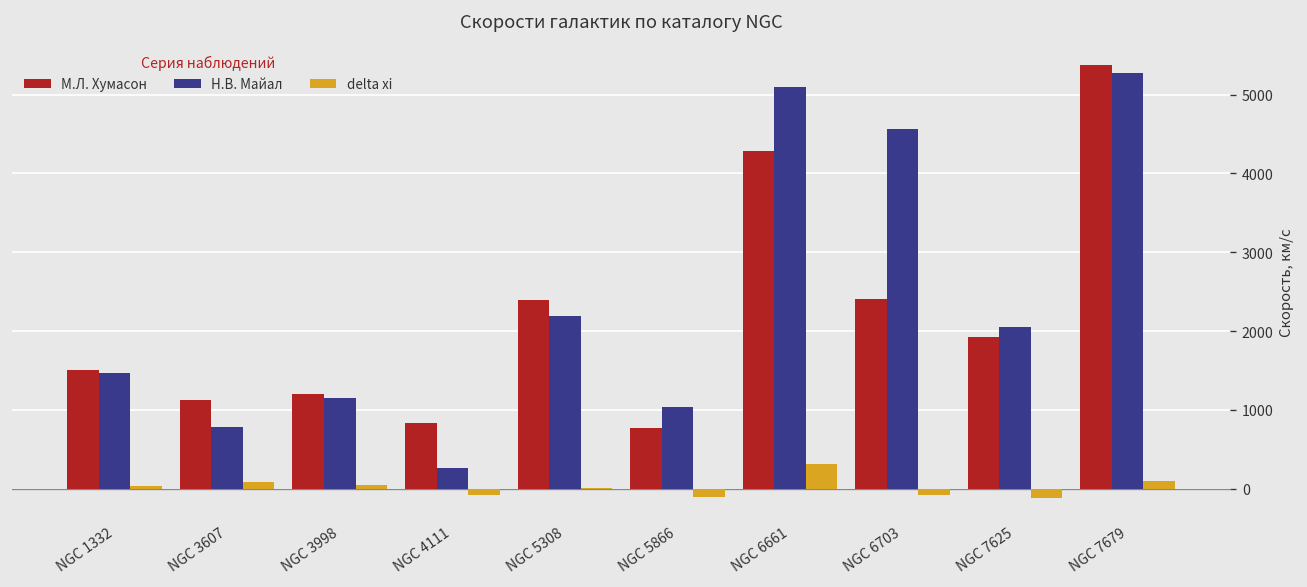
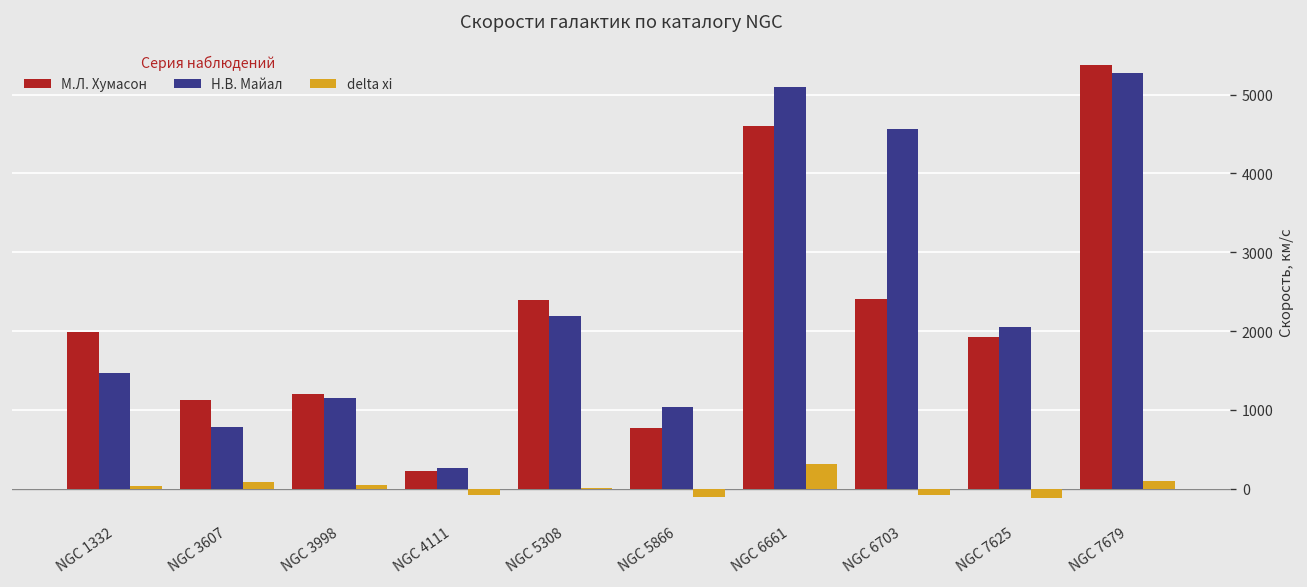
  {
    "М.Л. Хумасон": {
-     "NGC 1332": 1500,
+     "NGC 1332": 2000,
      "NGC 3607": 1100,
      "NGC 3998": 1200,
-     "NGC 4111": 800,
+     "NGC 4111": 200,
      "NGC 5308": 2400,
      "NGC 5866": 800,
-     "NGC 6661": 4300,
+     "NGC 6661": 4600,
      "NGC 6703": 2400,
      "NGC 7625": 1900,
      "NGC 7679": 5400
    },
    "Н.В. Майал": {
      "NGC 1332": 1500,
      "NGC 3607": 800,
      "NGC 3998": 1200,
      "NGC 4111": 300,
      "NGC 5308": 2200,
      "NGC 5866": 1000,
      "NGC 6661": 5100,
      "NGC 6703": 4600,
      "NGC 7625": 2100,
      "NGC 7679": 5300
    },
    "delta xi": {
      "NGC 3607": 100,
      "NGC 3998": 100,
      "NGC 4111": -100,
      "NGC 5866": -100,
      "NGC 6661": 300,
      "NGC 6703": -100,
      "NGC 7625": -100,
      "NGC 7679": 100
    }
  }
